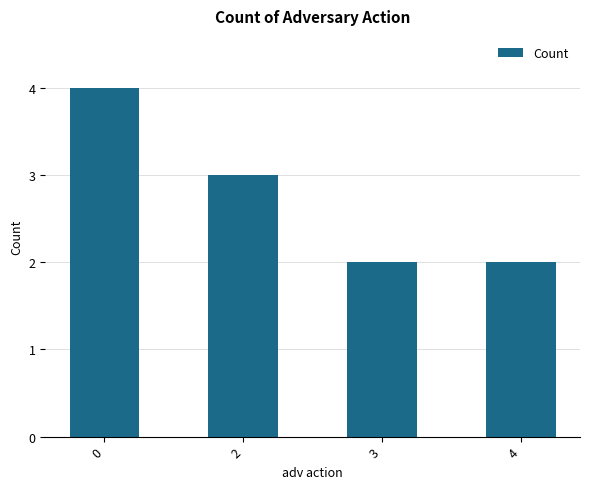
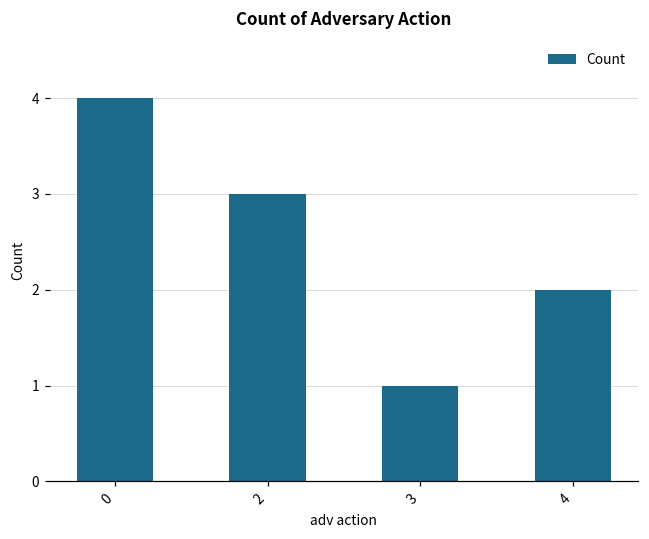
  {
    "0": 4,
    "2": 3,
-   "3": 2,
+   "3": 1,
    "4": 2
  }
